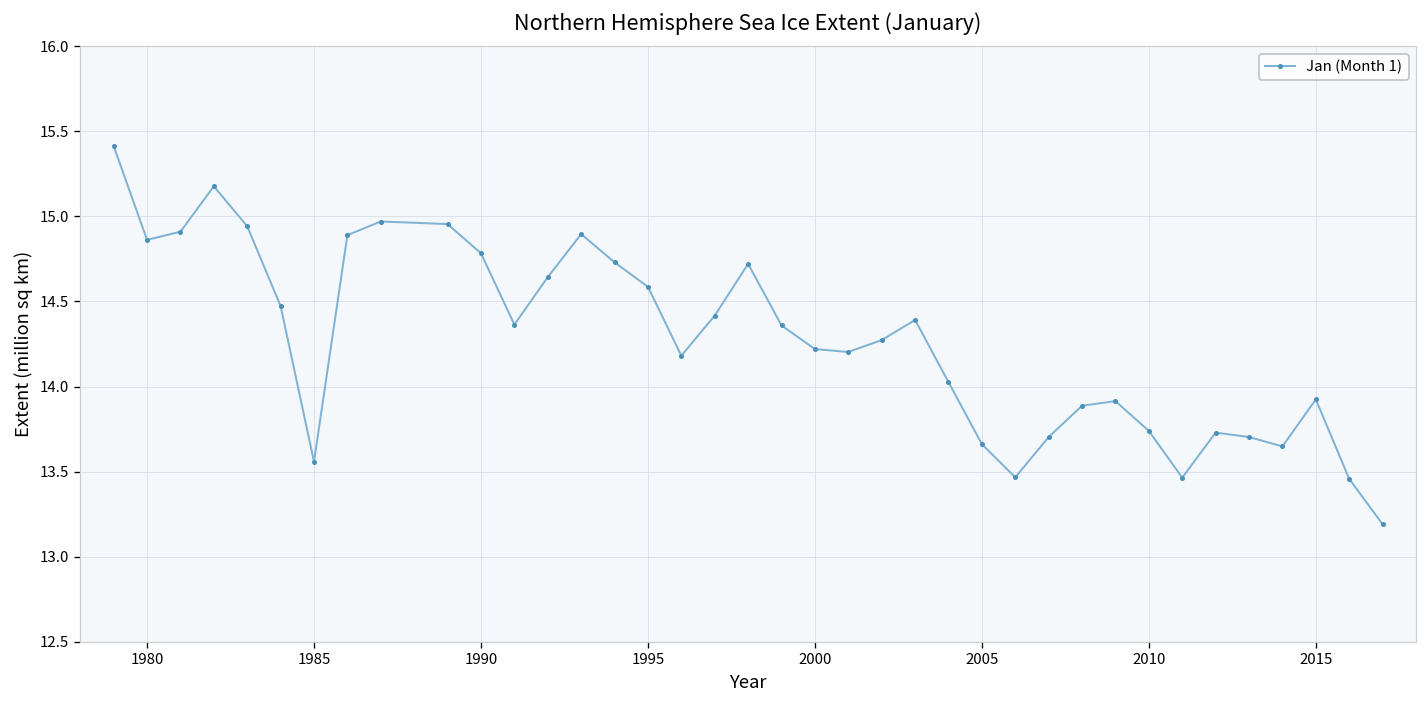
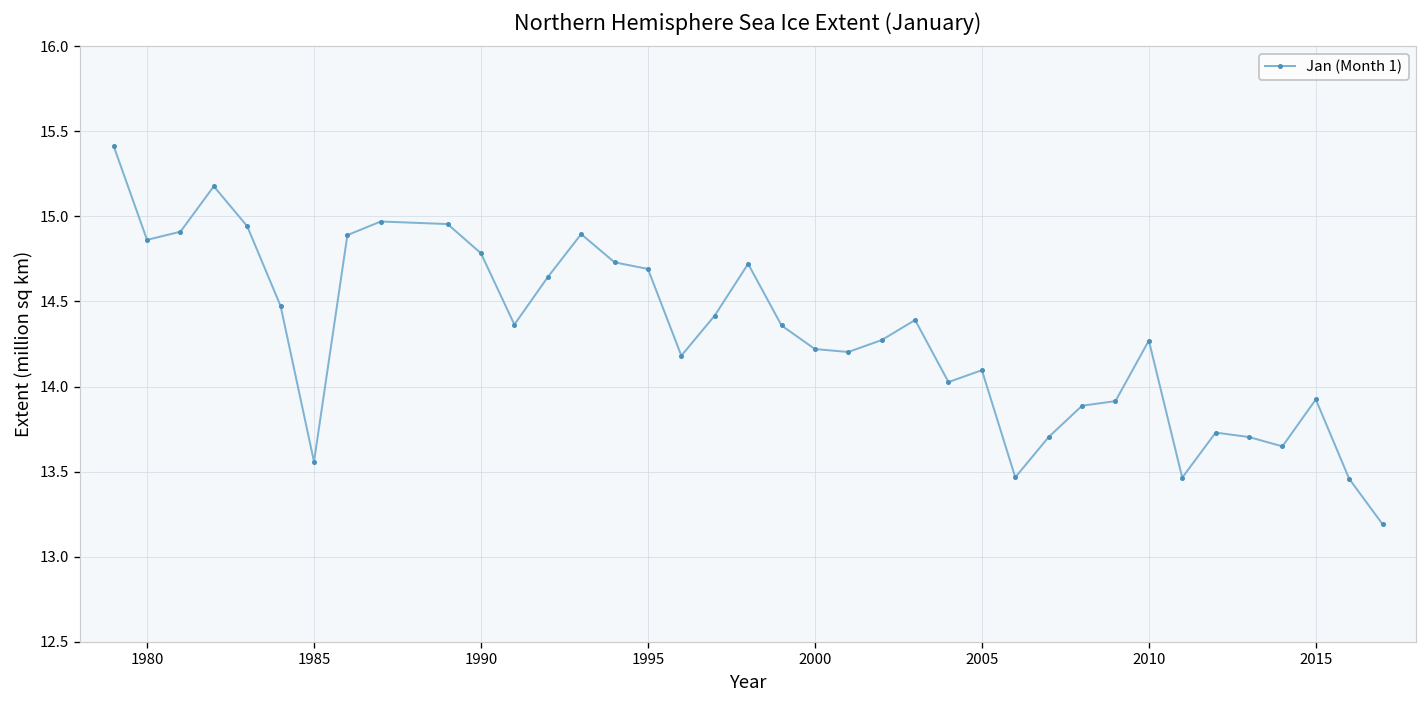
  {
    "1980": 14.86,
    "1985": 13.56,
    "1990": 14.78,
-   "1995": 14.59,
+   "1995": 14.69,
    "2000": 14.22,
-   "2005": 13.66,
-   "2010": 13.74,
+   "2005": 14.10,
+   "2010": 14.27,
    "2015": 13.92
  }
